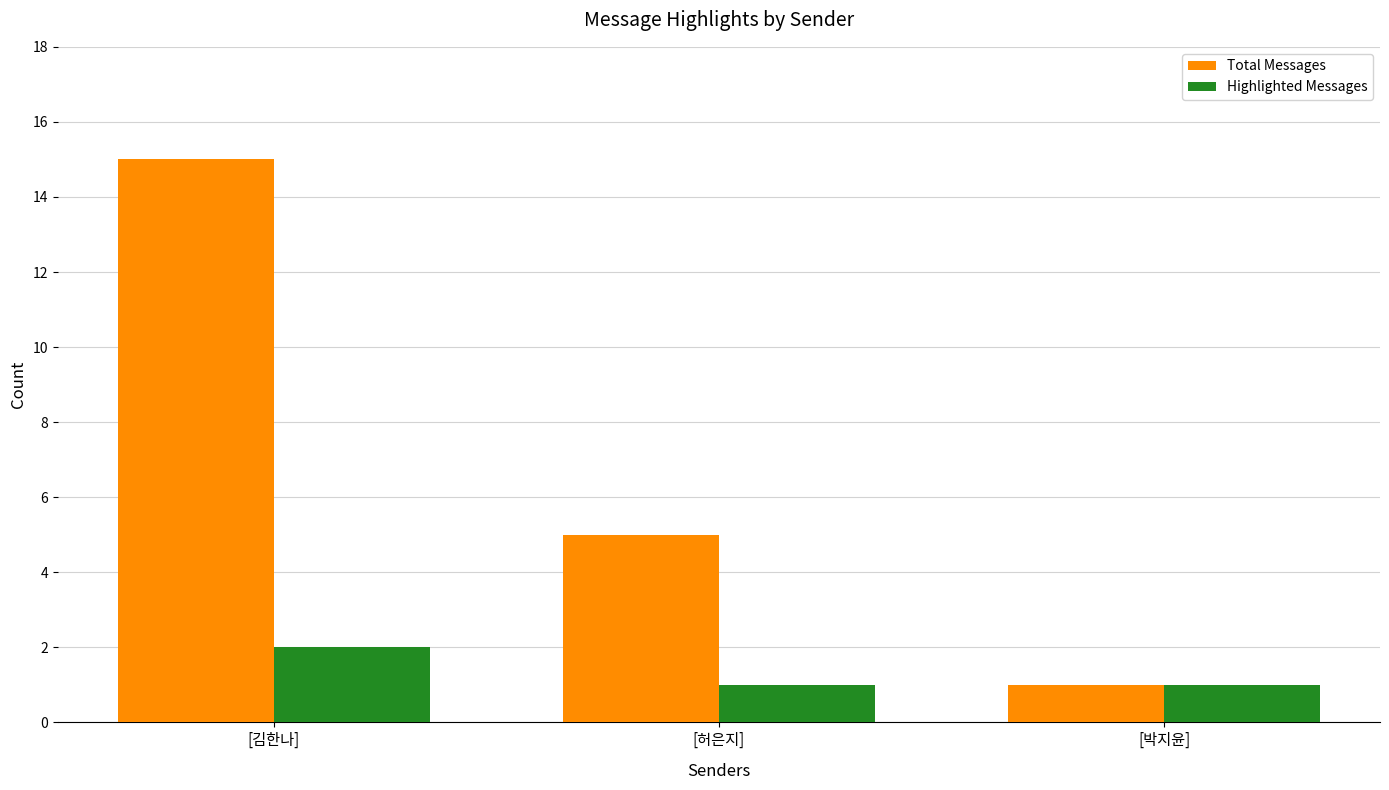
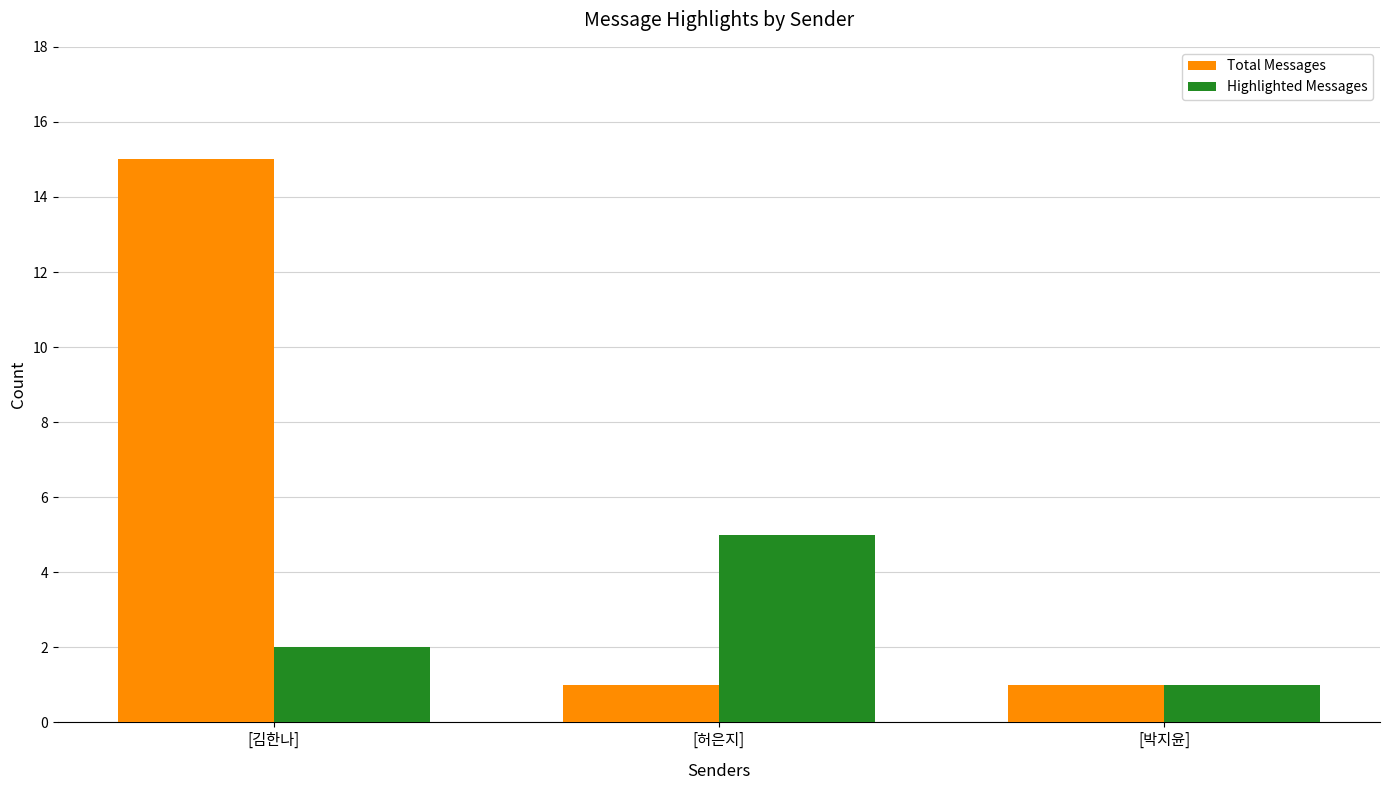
  {
    "Total Messages": {
      "[김한나]": 15,
-     "[허은지]": 5,
+     "[허은지]": 1,
      "[박지윤]": 1
    },
    "Highlighted Messages": {
      "[김한나]": 2,
-     "[허은지]": 1,
+     "[허은지]": 5,
      "[박지윤]": 1
    }
  }
